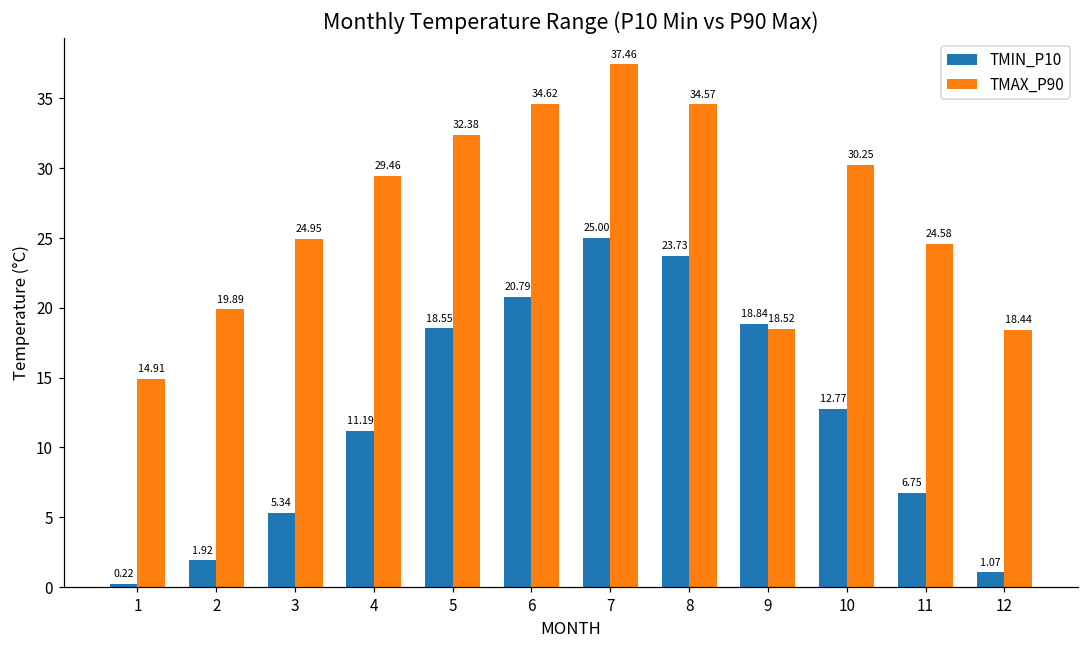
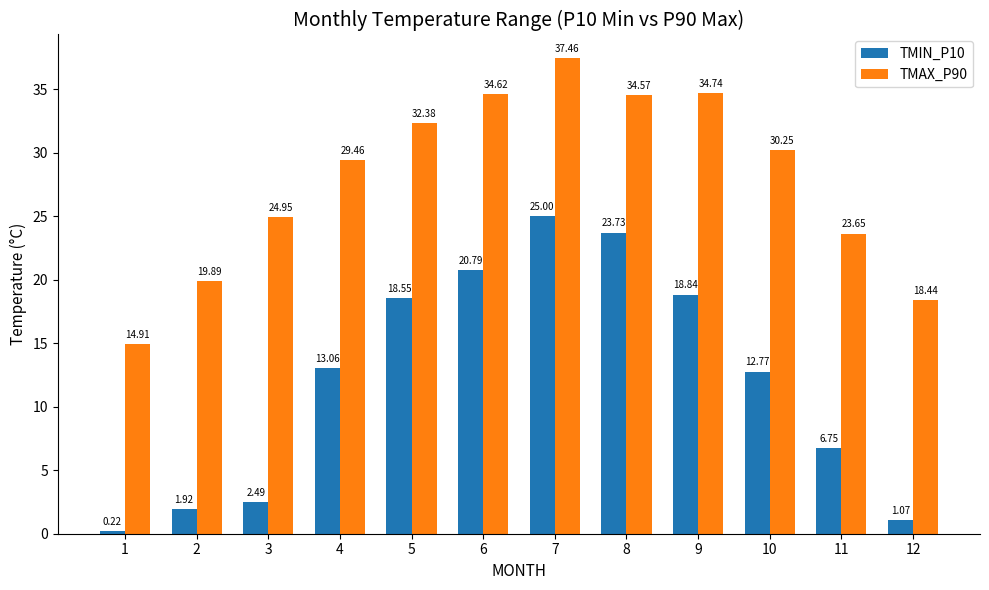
  {
    "TMIN_P10": {
      "1": 0.22,
      "2": 1.92,
-     "3": 5.34,
-     "4": 11.19,
+     "3": 2.49,
+     "4": 13.06,
      "5": 18.55,
      "6": 20.79,
      "7": 25.00,
      "8": 23.73,
      "9": 18.84,
      "10": 12.77,
      "11": 6.75,
      "12": 1.07
    },
    "TMAX_P90": {
      "1": 14.91,
      "2": 19.89,
      "3": 24.95,
      "4": 29.46,
      "5": 32.38,
      "6": 34.62,
      "7": 37.46,
      "8": 34.57,
-     "9": 18.52,
+     "9": 34.74,
      "10": 30.25,
-     "11": 24.58,
+     "11": 23.65,
      "12": 18.44
    }
  }
